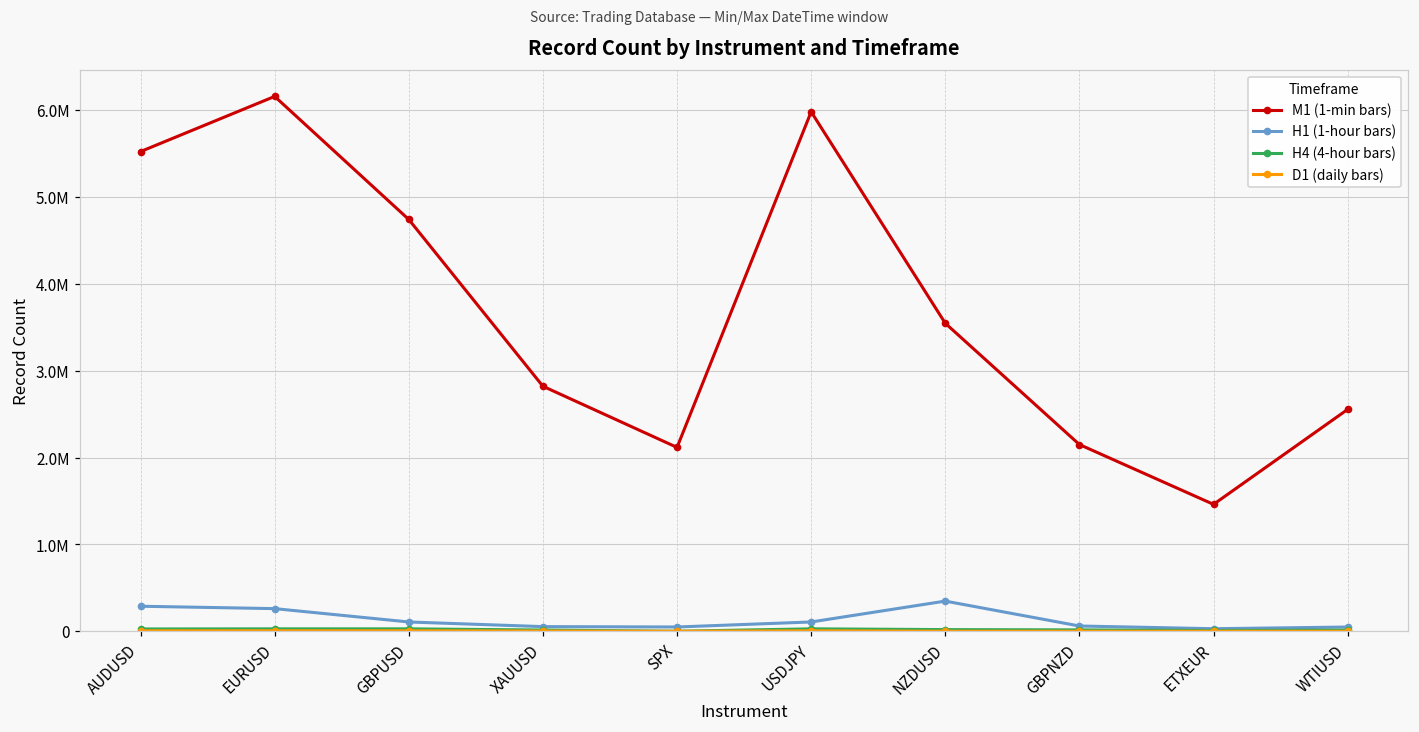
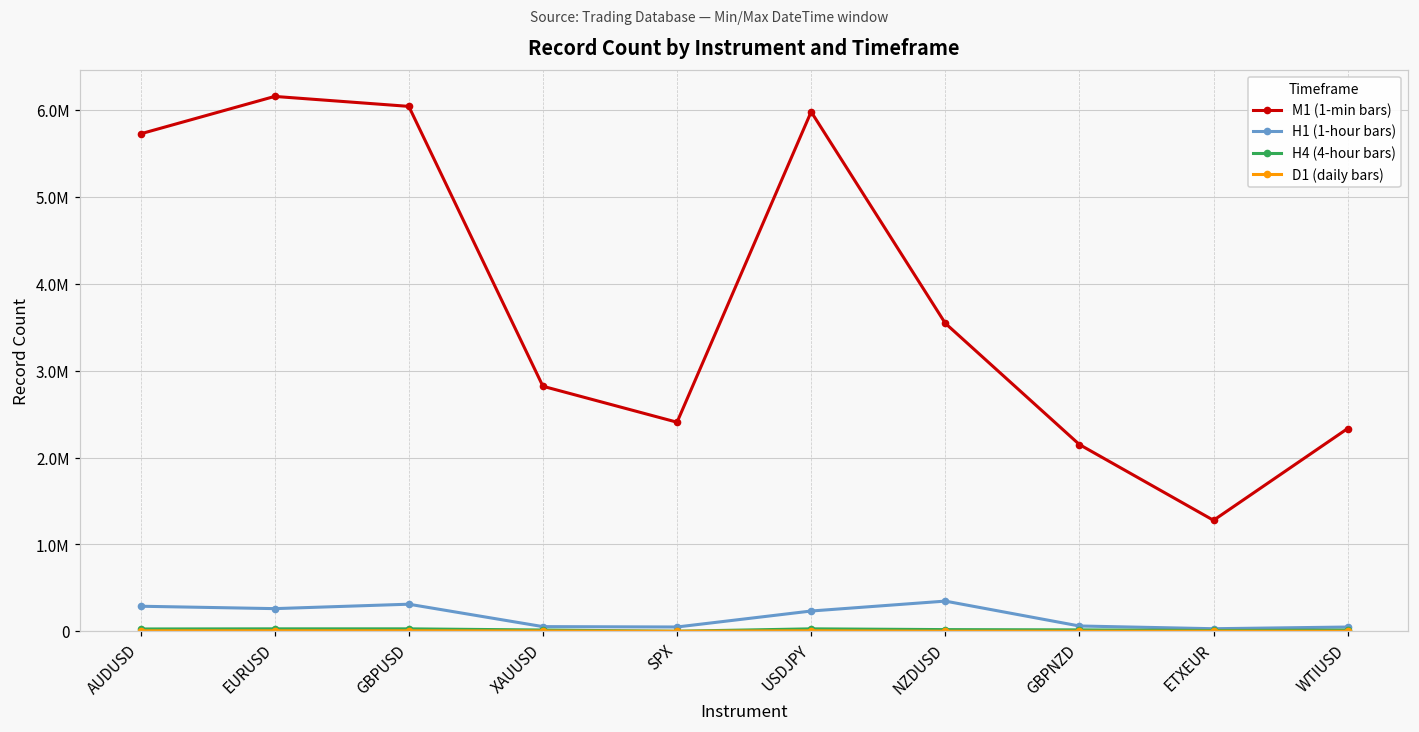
  {
    "M1 (1-min bars)": {
-     "AUDUSD": 5500000,
+     "AUDUSD": 5700000,
      "EURUSD": 6200000,
-     "GBPUSD": 4700000,
+     "GBPUSD": 6000000,
      "XAUUSD": 2800000,
-     "SPX": 2100000,
+     "SPX": 2400000,
      "USDJPY": 6000000,
      "NZDUSD": 3500000,
      "GBPNZD": 2200000,
-     "ETXEUR": 1500000,
-     "WTIUSD": 2600000
+     "ETXEUR": 1300000,
+     "WTIUSD": 2300000
    },
    "H1 (1-hour bars)": {
      "AUDUSD": 300000,
      "EURUSD": 300000,
-     "GBPUSD": 100000,
+     "GBPUSD": 300000,
      "XAUUSD": 100000,
      "SPX": 0,
-     "USDJPY": 100000,
+     "USDJPY": 200000,
      "NZDUSD": 300000,
      "GBPNZD": 100000,
      "WTIUSD": 0
    }
  }
